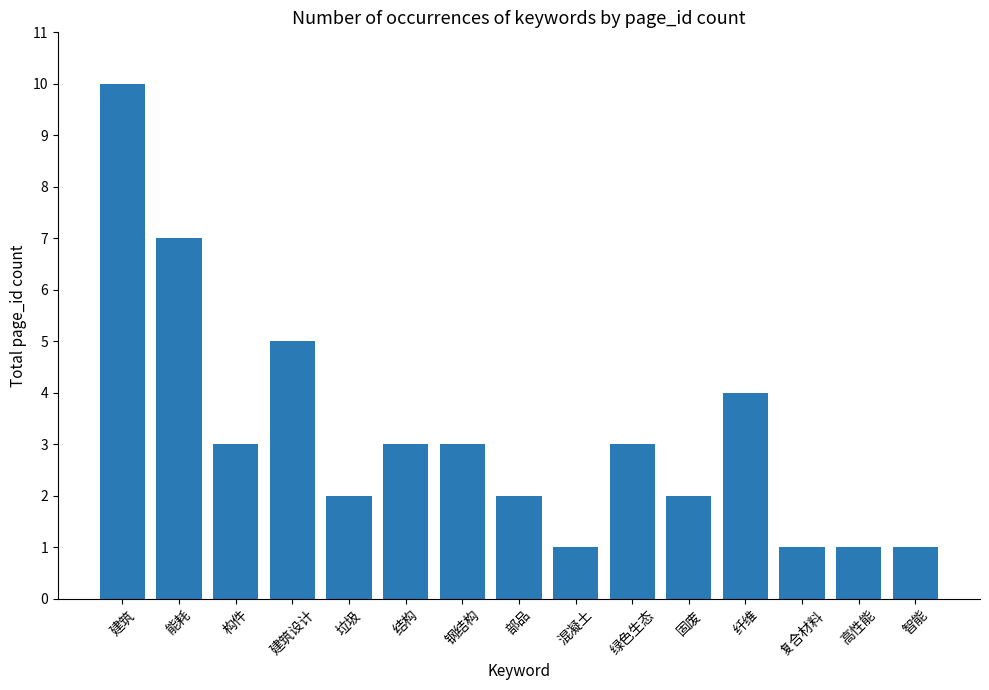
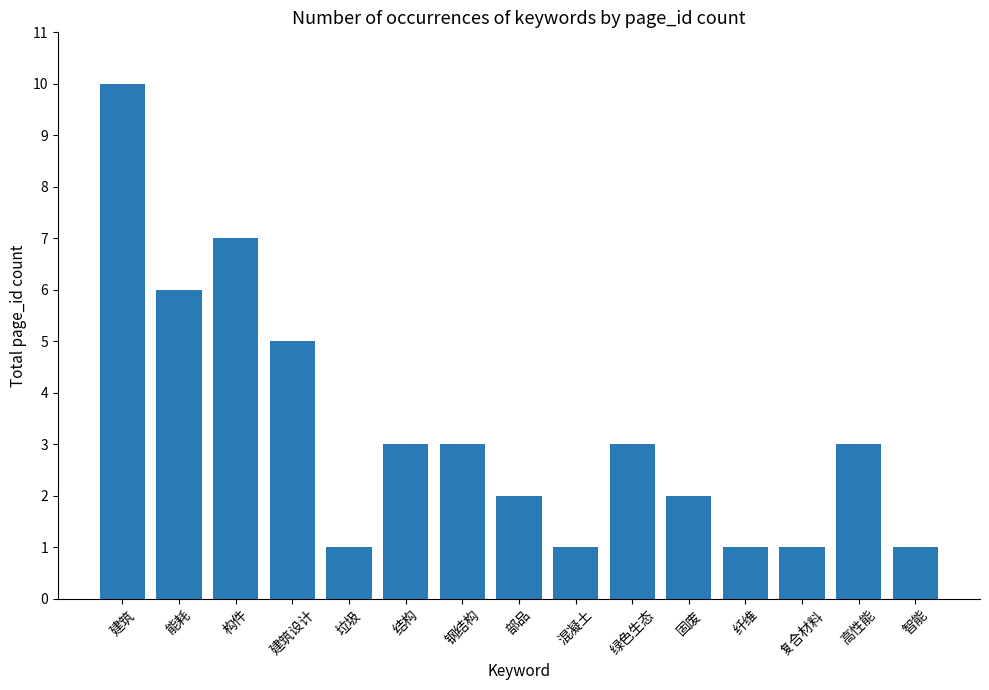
  {
    "建筑": 10,
-   "能耗": 7,
-   "构件": 3,
+   "能耗": 6,
+   "构件": 7,
    "建筑设计": 5,
-   "垃圾": 2,
+   "垃圾": 1,
    "结构": 3,
    "钢结构": 3,
    "部品": 2,
    "混凝土": 1,
    "绿色生态": 3,
    "固废": 2,
-   "纤维": 4,
+   "纤维": 1,
    "复合材料": 1,
-   "高性能": 1,
+   "高性能": 3,
    "智能": 1
  }
